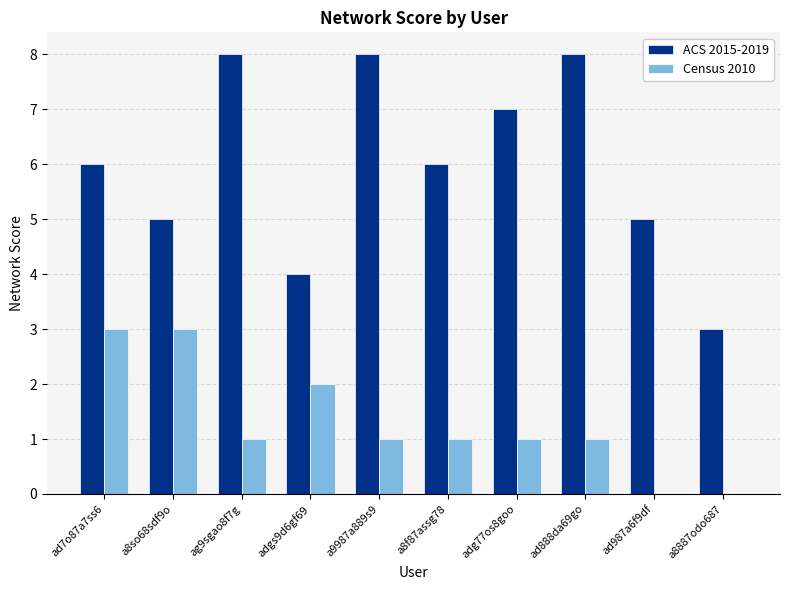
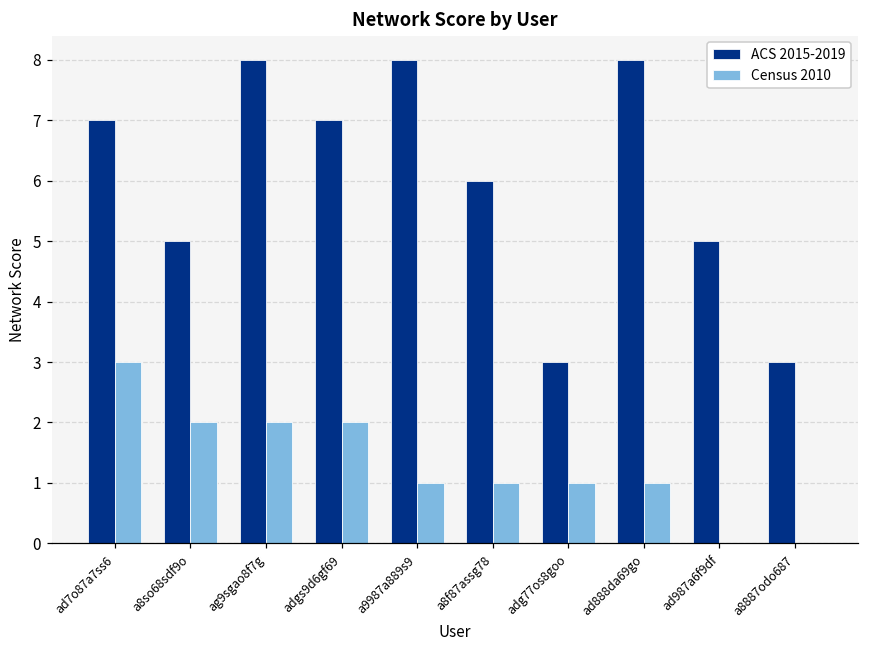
  {
    "ACS 2015-2019": {
-     "ad7o87a7ss6": 6,
+     "ad7o87a7ss6": 7,
      "a8so68sdf9o": 5,
      "ag9sgao8f7g": 8,
-     "adgs9d6gf69": 4,
+     "adgs9d6gf69": 7,
      "a9987a889s9": 8,
      "a8f87assg78": 6,
-     "adg77os8goo": 7,
+     "adg77os8goo": 3,
      "ad888da69go": 8,
      "ad987a6f9df": 5,
      "a8887odo687": 3
    },
    "Census 2010": {
      "ad7o87a7ss6": 3,
-     "a8so68sdf9o": 3,
-     "ag9sgao8f7g": 1,
+     "a8so68sdf9o": 2,
+     "ag9sgao8f7g": 2,
      "adgs9d6gf69": 2,
      "a9987a889s9": 1,
      "a8f87assg78": 1,
      "adg77os8goo": 1,
      "ad888da69go": 1,
      "ad987a6f9df": 0,
      "a8887odo687": 0
    }
  }
